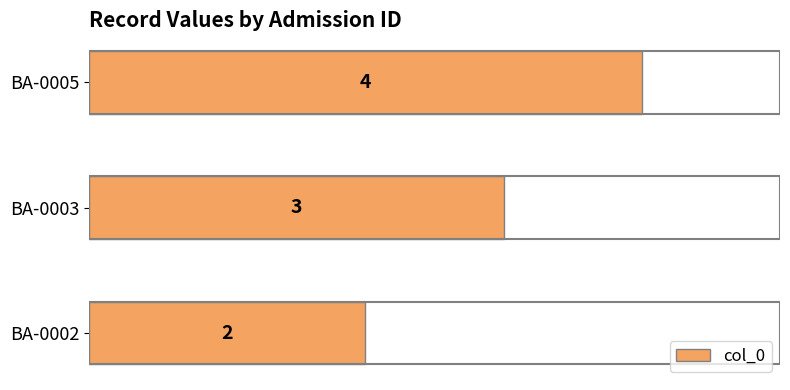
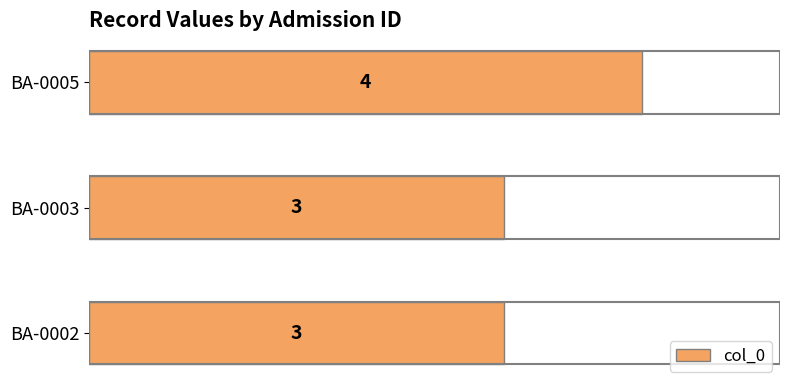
  {
    "BA-0005": 4,
    "BA-0003": 3,
-   "BA-0002": 2
+   "BA-0002": 3
  }
